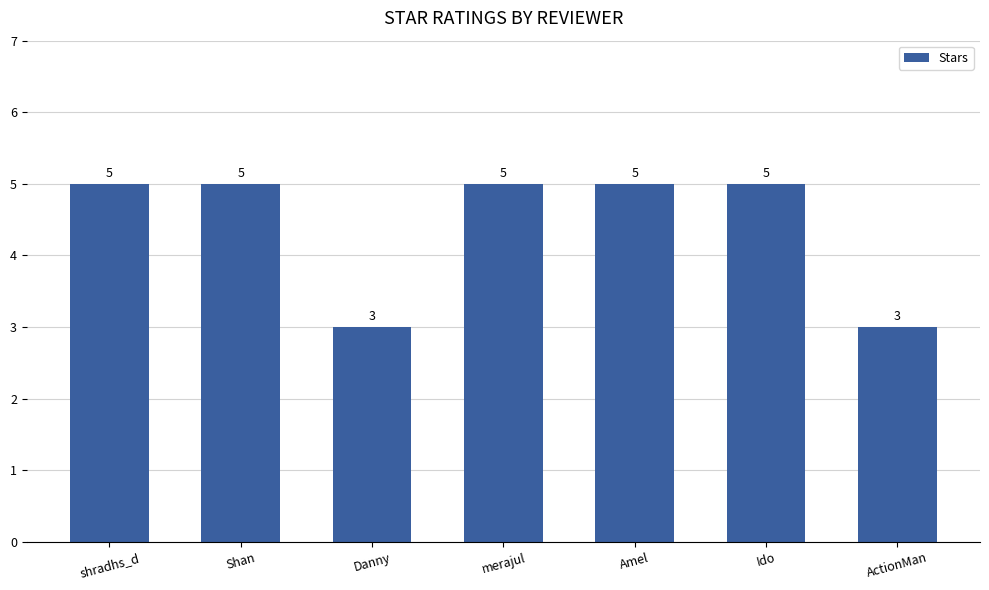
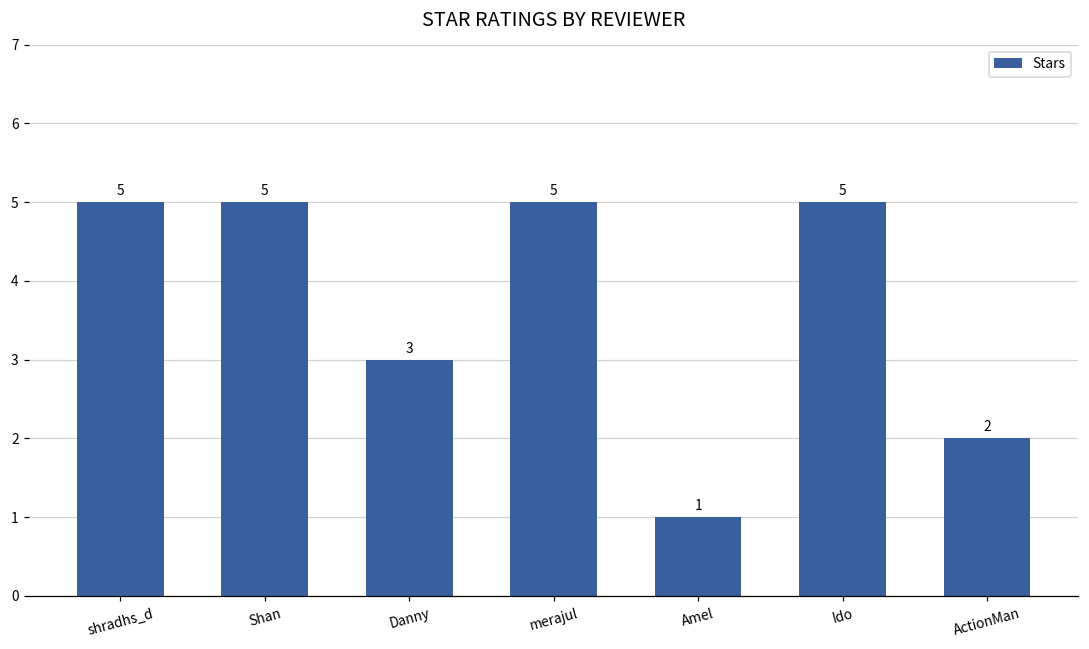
  {
    "shradhs_d": 5,
    "Shan": 5,
    "Danny": 3,
    "merajul": 5,
-   "Amel": 5,
+   "Amel": 1,
    "Ido": 5,
-   "ActionMan": 3
+   "ActionMan": 2
  }
